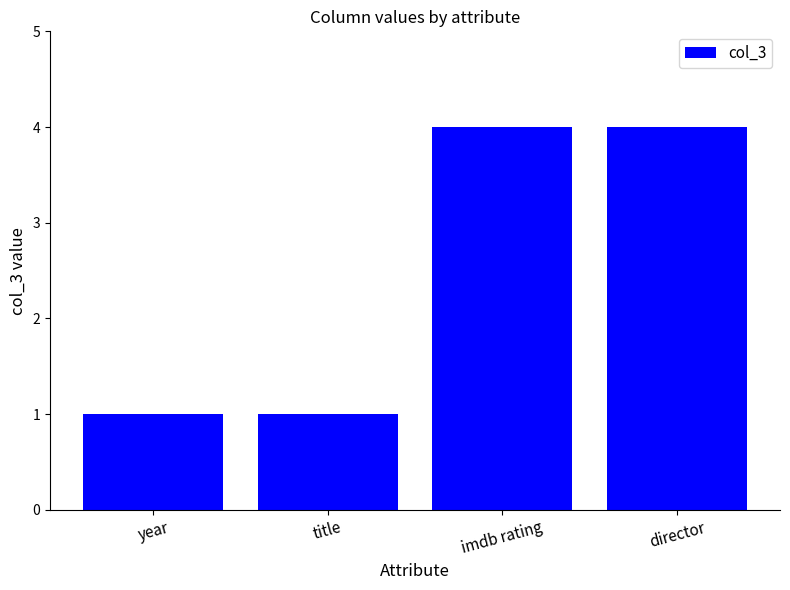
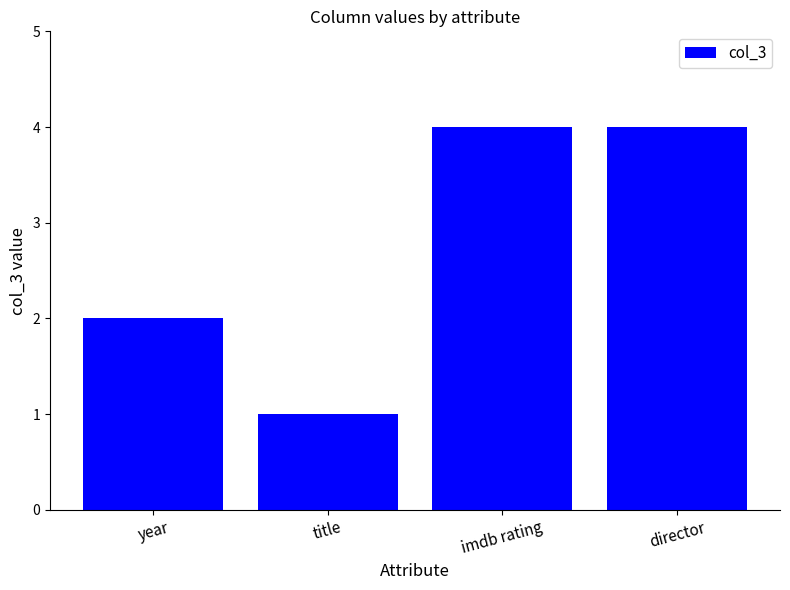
  {
-   "year": 1,
+   "year": 2,
    "title": 1,
    "imdb rating": 4,
    "director": 4
  }
